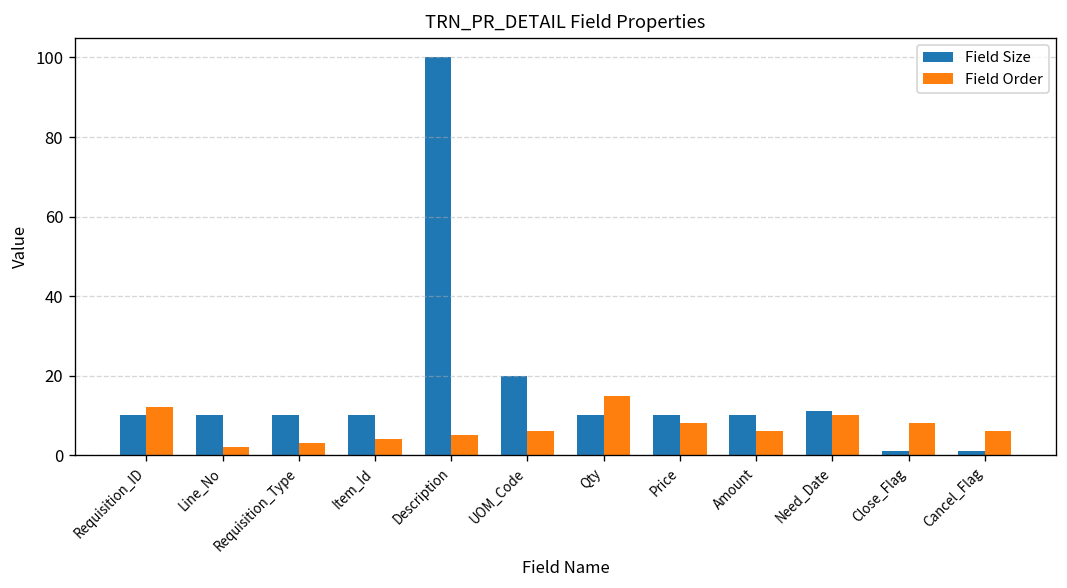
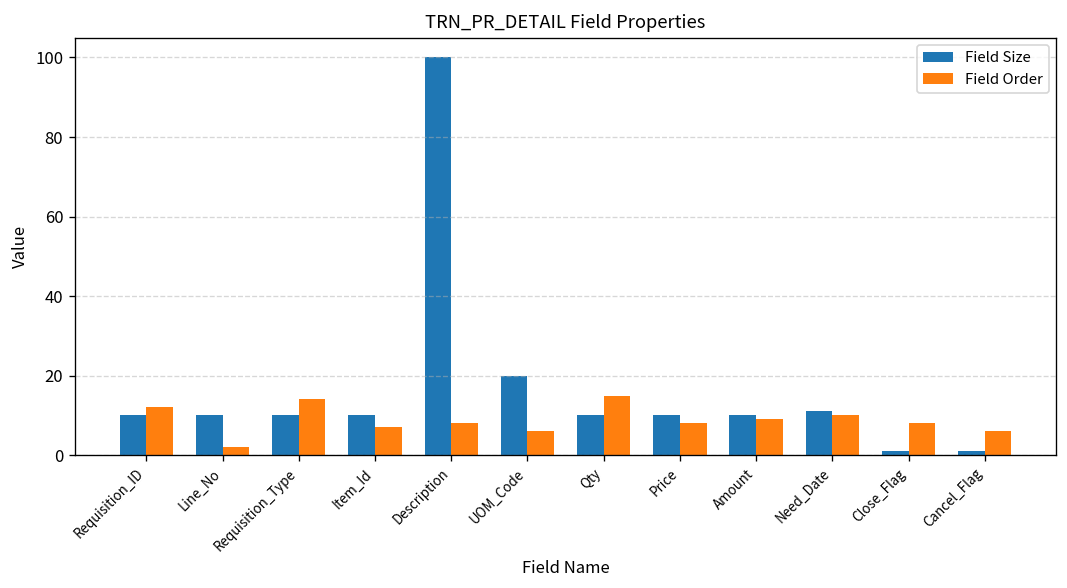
  {
    "Field Size": {
      "Requisition_ID": 10,
      "Line_No": 10,
      "Requisition_Type": 10,
      "Item_Id": 10,
      "Description": 100,
      "UOM_Code": 20,
      "Qty": 10,
      "Price": 10,
      "Amount": 10,
      "Need_Date": 11,
      "Close_Flag": 1,
      "Cancel_Flag": 1
    },
    "Field Order": {
      "Requisition_ID": 12,
      "Line_No": 2,
-     "Requisition_Type": 3,
-     "Item_Id": 4,
-     "Description": 5,
+     "Requisition_Type": 14,
+     "Item_Id": 7,
+     "Description": 8,
      "UOM_Code": 6,
      "Qty": 15,
      "Price": 8,
-     "Amount": 6,
+     "Amount": 9,
      "Need_Date": 10,
      "Close_Flag": 8,
      "Cancel_Flag": 6
    }
  }
